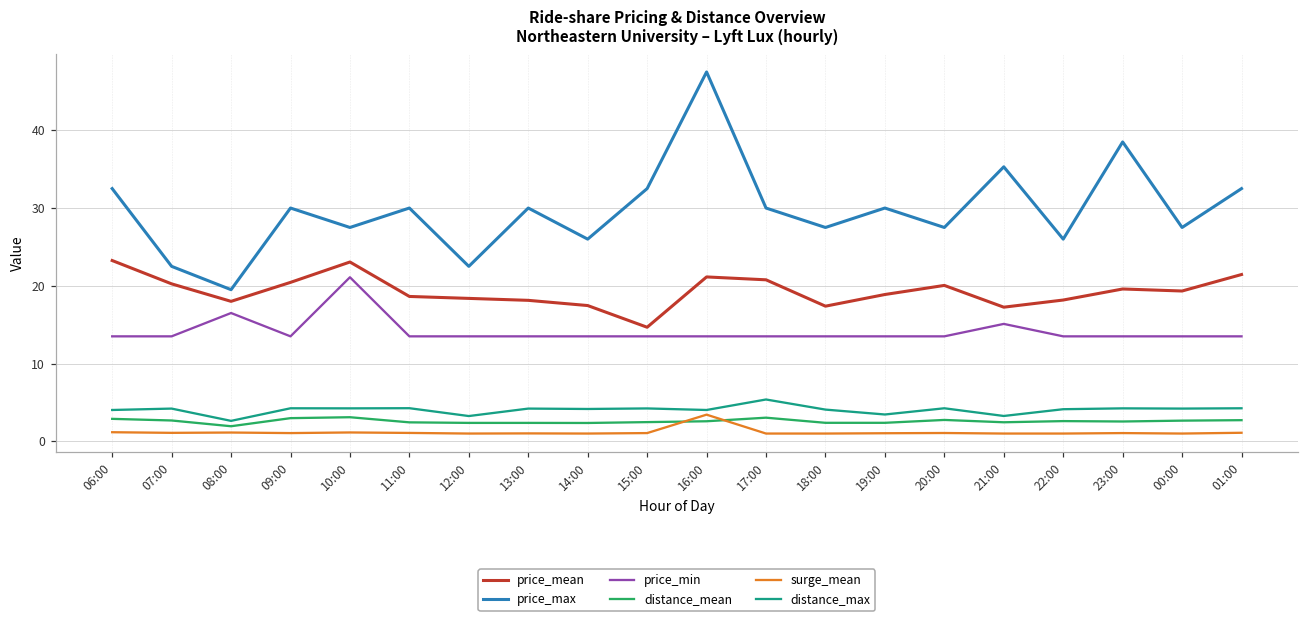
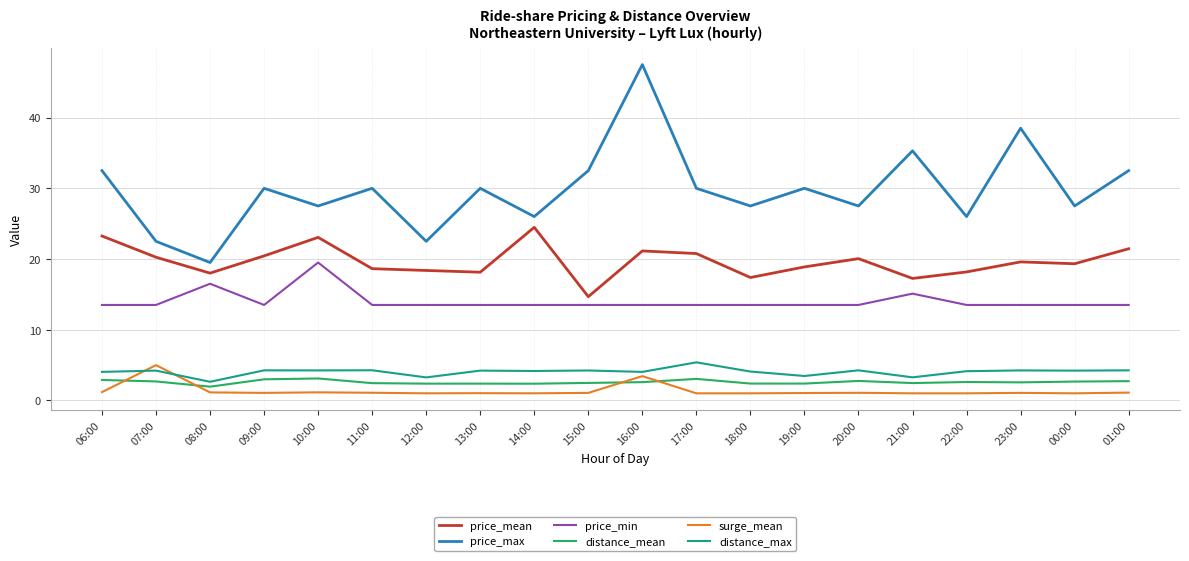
  {
    "price_mean": {
      "06:00": 23,
      "07:00": 20,
      "08:00": 18,
      "09:00": 20,
      "10:00": 23,
      "11:00": 19,
      "12:00": 18,
      "13:00": 18,
-     "14:00": 17,
+     "14:00": 24,
      "15:00": 15,
      "16:00": 21,
      "17:00": 21,
      "18:00": 17,
      "19:00": 19,
      "20:00": 20,
      "21:00": 17,
      "22:00": 18,
      "23:00": 20,
      "00:00": 19,
      "01:00": 21
    },
    "price_max": {
      "06:00": 33,
      "07:00": 23,
      "08:00": 20,
      "09:00": 30,
      "10:00": 28,
      "11:00": 30,
      "12:00": 23,
      "13:00": 30,
      "14:00": 26,
      "15:00": 33,
      "16:00": 48,
      "17:00": 30,
      "18:00": 28,
      "19:00": 30,
      "20:00": 28,
      "21:00": 35,
      "22:00": 26,
      "23:00": 39,
      "00:00": 28,
      "01:00": 33
    },
    "price_min": {
      "06:00": 14,
      "07:00": 14,
      "08:00": 17,
      "09:00": 14,
-     "10:00": 21,
+     "10:00": 20,
      "11:00": 14,
      "12:00": 14,
      "13:00": 14,
      "14:00": 14,
      "15:00": 14,
      "16:00": 14,
      "17:00": 14,
      "18:00": 14,
      "19:00": 14,
      "20:00": 14,
      "21:00": 15,
      "22:00": 14,
      "23:00": 14,
      "00:00": 14,
      "01:00": 14
    },
    "surge_mean": {
      "06:00": 1,
-     "07:00": 1,
+     "07:00": 5,
      "08:00": 1,
      "09:00": 1,
      "10:00": 1,
      "11:00": 1,
      "12:00": 1,
      "13:00": 1,
      "14:00": 1,
      "15:00": 1,
      "16:00": 3,
      "17:00": 1,
      "18:00": 1,
      "19:00": 1,
      "20:00": 1,
      "21:00": 1,
      "22:00": 1,
      "23:00": 1,
      "00:00": 1,
      "01:00": 1
    }
  }
